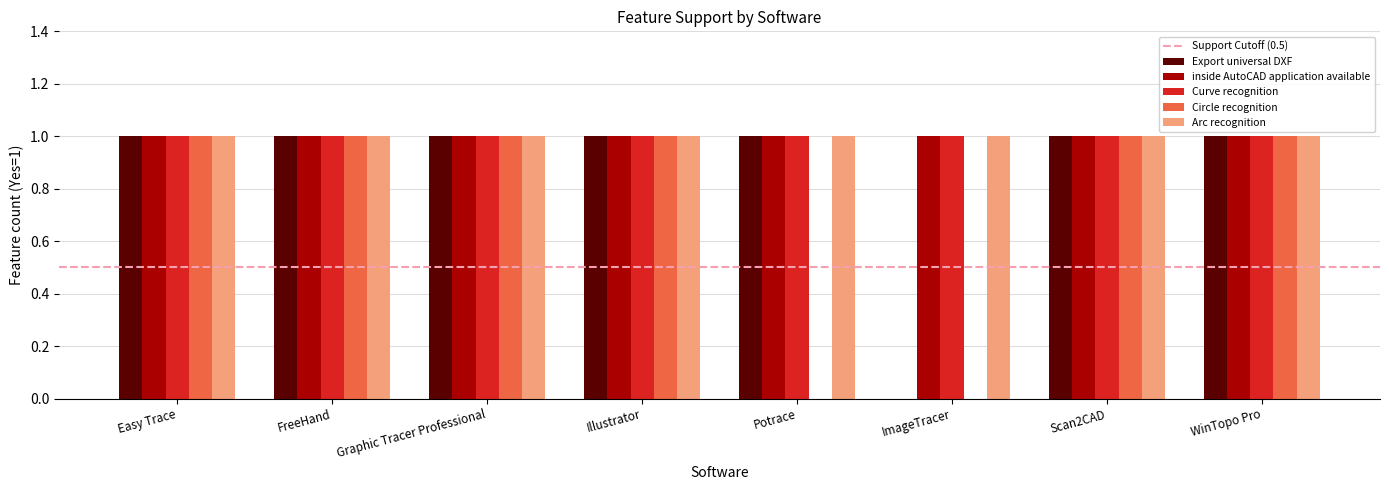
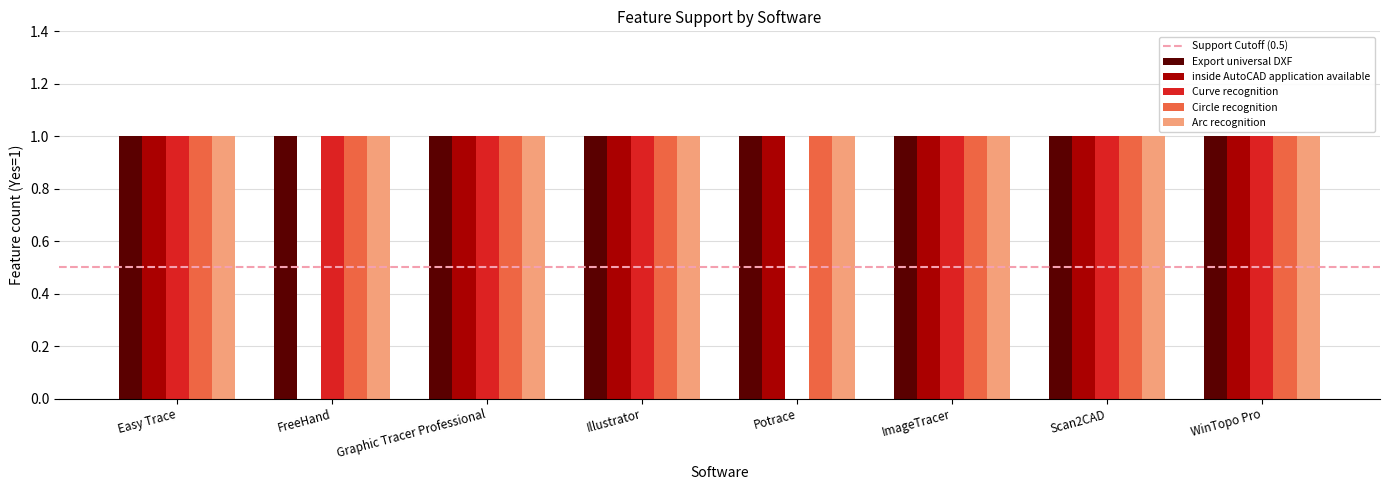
  {
    "Export universal DXF": {
      "Easy Trace": 1,
      "FreeHand": 1,
      "Graphic Tracer Professional": 1,
      "Illustrator": 1,
      "Potrace": 1,
-     "ImageTracer": 0,
+     "ImageTracer": 1,
      "Scan2CAD": 1,
      "WinTopo Pro": 1
    },
    "inside AutoCAD application available": {
      "Easy Trace": 1,
-     "FreeHand": 1,
+     "FreeHand": 0,
      "Graphic Tracer Professional": 1,
      "Illustrator": 1,
      "Potrace": 1,
      "ImageTracer": 1,
      "Scan2CAD": 1,
      "WinTopo Pro": 1
    },
    "Curve recognition": {
      "Easy Trace": 1,
      "FreeHand": 1,
      "Graphic Tracer Professional": 1,
      "Illustrator": 1,
-     "Potrace": 1,
+     "Potrace": 0,
      "ImageTracer": 1,
      "Scan2CAD": 1,
      "WinTopo Pro": 1
    },
    "Circle recognition": {
      "Easy Trace": 1,
      "FreeHand": 1,
      "Graphic Tracer Professional": 1,
      "Illustrator": 1,
-     "Potrace": 0,
-     "ImageTracer": 0,
+     "Potrace": 1,
+     "ImageTracer": 1,
      "Scan2CAD": 1,
      "WinTopo Pro": 1
    },
    "Arc recognition": {
      "Easy Trace": 1,
      "FreeHand": 1,
      "Graphic Tracer Professional": 1,
      "Illustrator": 1,
      "Potrace": 1,
      "ImageTracer": 1,
      "Scan2CAD": 1,
      "WinTopo Pro": 1
    }
  }
